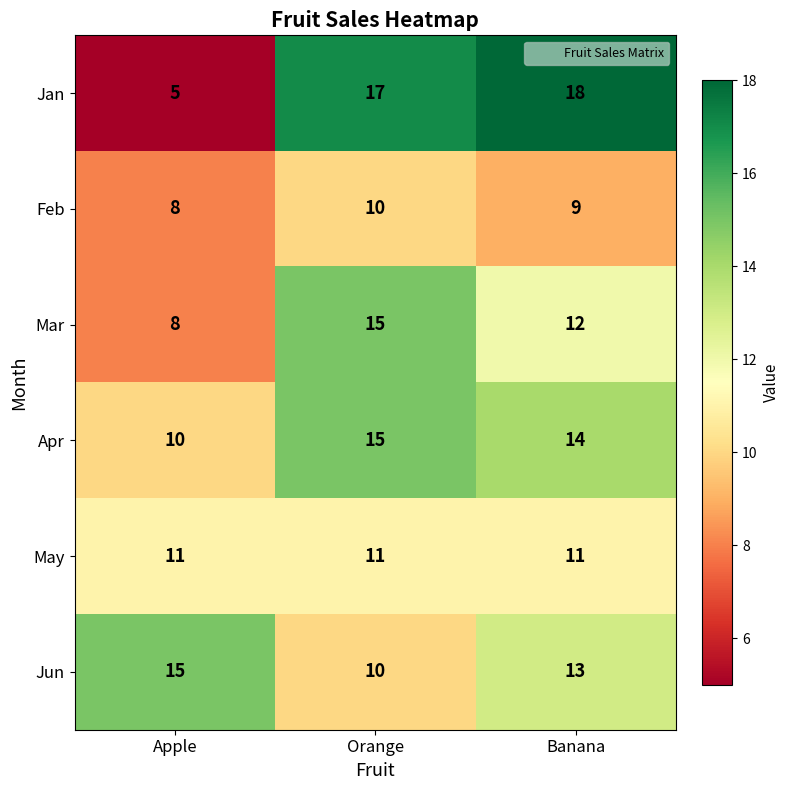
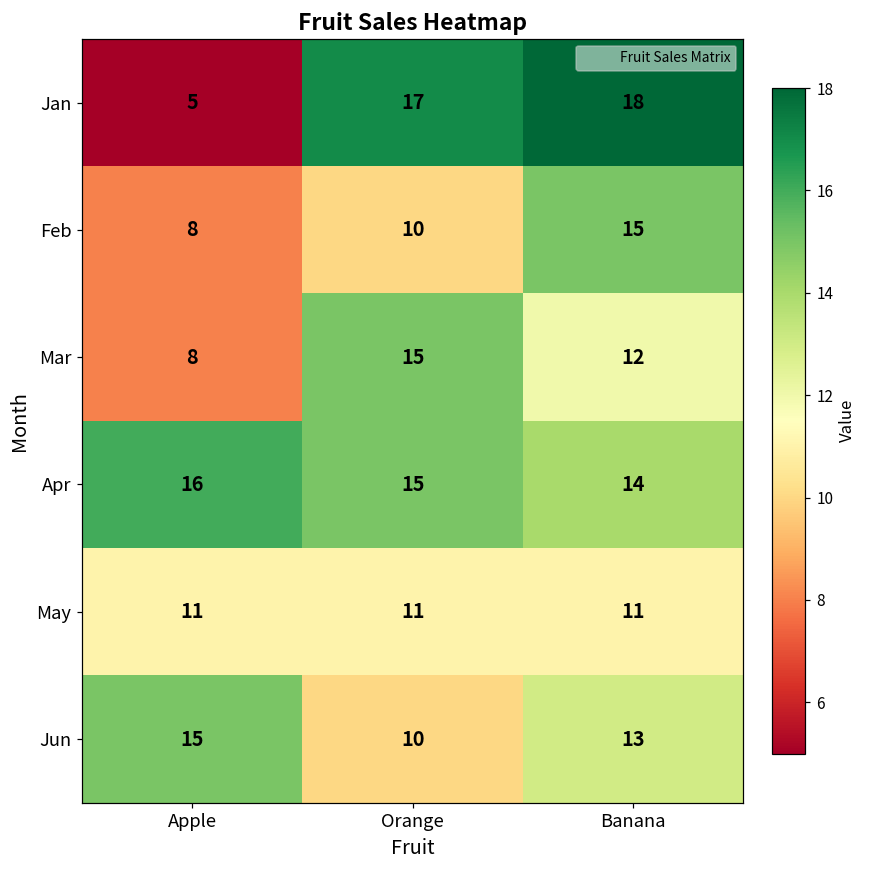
  {
    "Jan": {
      "Apple": 5,
      "Orange": 17,
      "Banana": 18
    },
    "Feb": {
      "Apple": 8,
      "Orange": 10,
-     "Banana": 9
+     "Banana": 15
    },
    "Mar": {
      "Apple": 8,
      "Orange": 15,
      "Banana": 12
    },
    "Apr": {
-     "Apple": 10,
+     "Apple": 16,
      "Orange": 15,
      "Banana": 14
    },
    "May": {
      "Apple": 11,
      "Orange": 11,
      "Banana": 11
    },
    "Jun": {
      "Apple": 15,
      "Orange": 10,
      "Banana": 13
    }
  }
